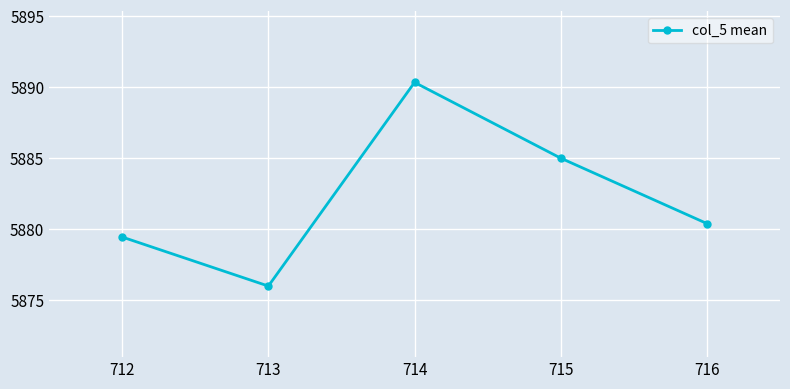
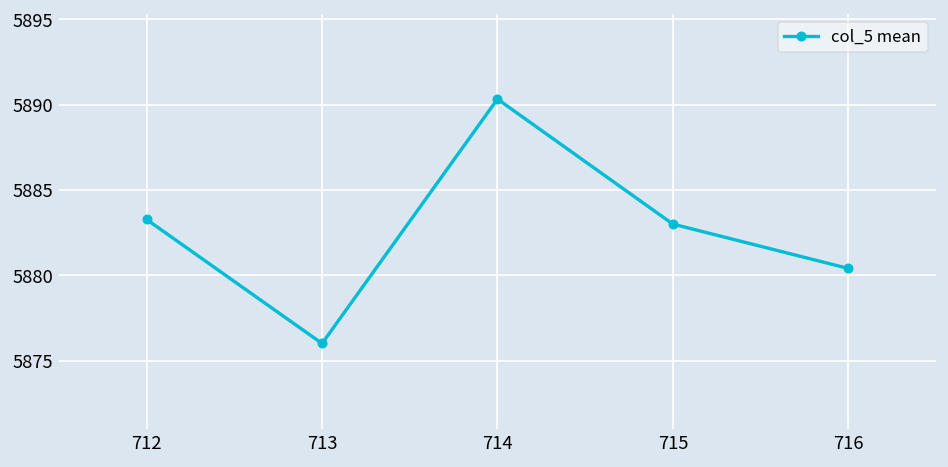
  {
-   "712": 5879.5,
+   "712": 5883.3,
    "713": 5876.0,
    "714": 5890.3,
-   "715": 5885,
+   "715": 5883,
    "716": 5880.4
  }
